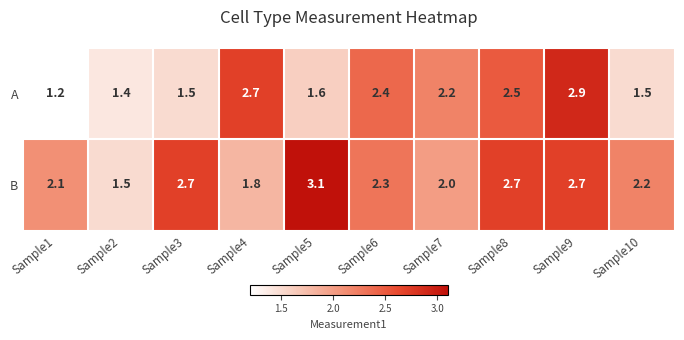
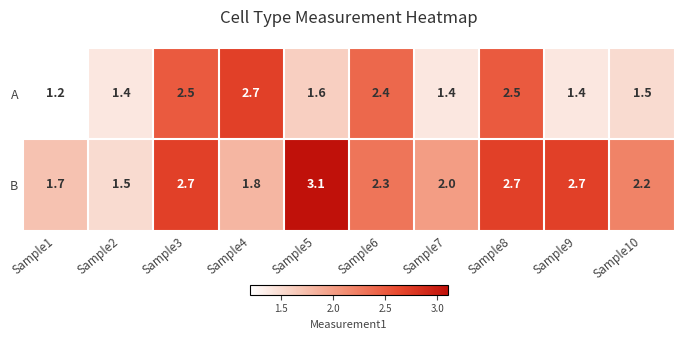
  {
    "A": {
      "Sample1": 1.2,
      "Sample2": 1.4,
-     "Sample3": 1.5,
+     "Sample3": 2.5,
      "Sample4": 2.7,
      "Sample5": 1.6,
      "Sample6": 2.4,
-     "Sample7": 2.2,
+     "Sample7": 1.4,
      "Sample8": 2.5,
-     "Sample9": 2.9,
+     "Sample9": 1.4,
      "Sample10": 1.5
    },
    "B": {
-     "Sample1": 2.1,
+     "Sample1": 1.7,
      "Sample2": 1.5,
      "Sample3": 2.7,
      "Sample4": 1.8,
      "Sample5": 3.1,
      "Sample6": 2.3,
      "Sample7": 2.0,
      "Sample8": 2.7,
      "Sample9": 2.7,
      "Sample10": 2.2
    }
  }
